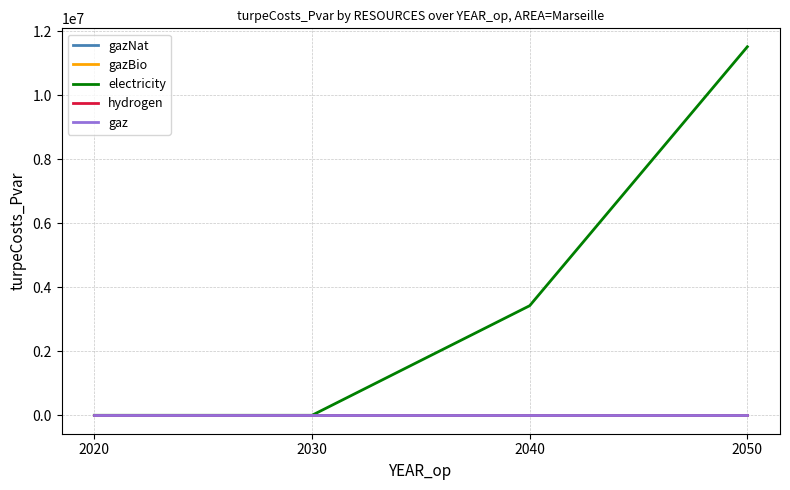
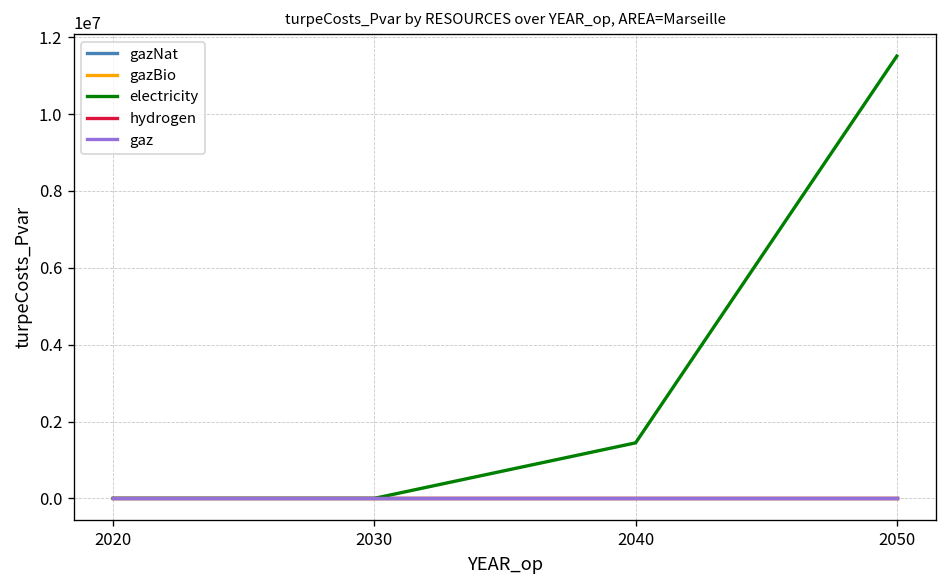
  {
    "gaz": {
      "2040": 0,
      "2050": 0
    },
    "electricity": {
-     "2040": 3400000,
+     "2040": 1400000,
      "2050": 11500000
    }
  }
